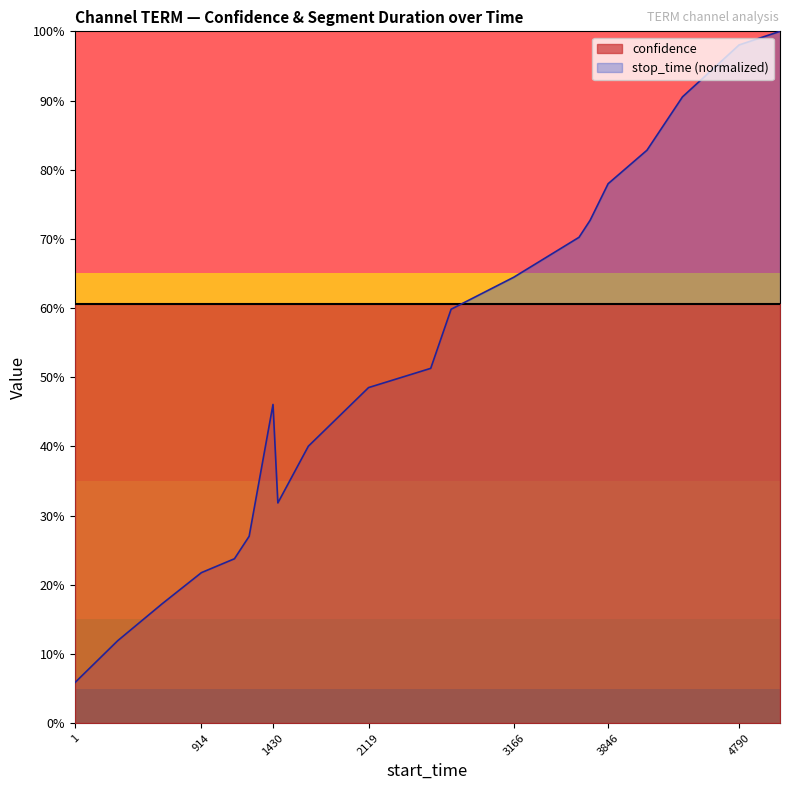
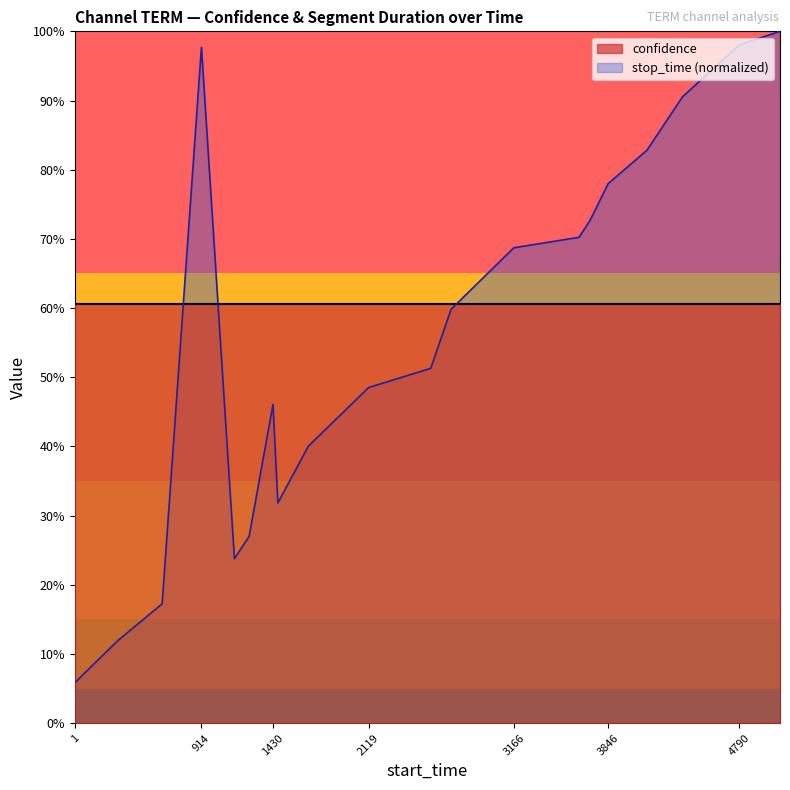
  {
    "confidence": {
      "1": "61%",
      "914": "61%",
      "1430": "61%",
      "2119": "61%",
      "3166": "61%",
      "3846": "61%",
      "4790": "61%"
    },
    "stop_time (normalized)": {
      "1": "6%",
-     "914": "22%",
+     "914": "98%",
      "1430": "46%",
      "2119": "49%",
-     "3166": "64%",
+     "3166": "69%",
      "3846": "78%"
    }
  }
